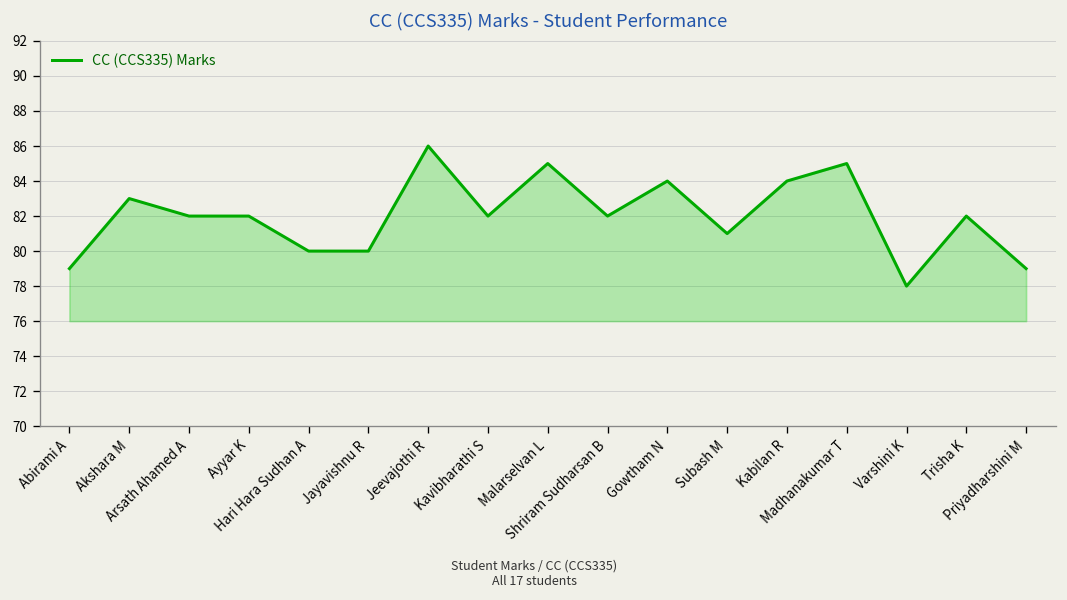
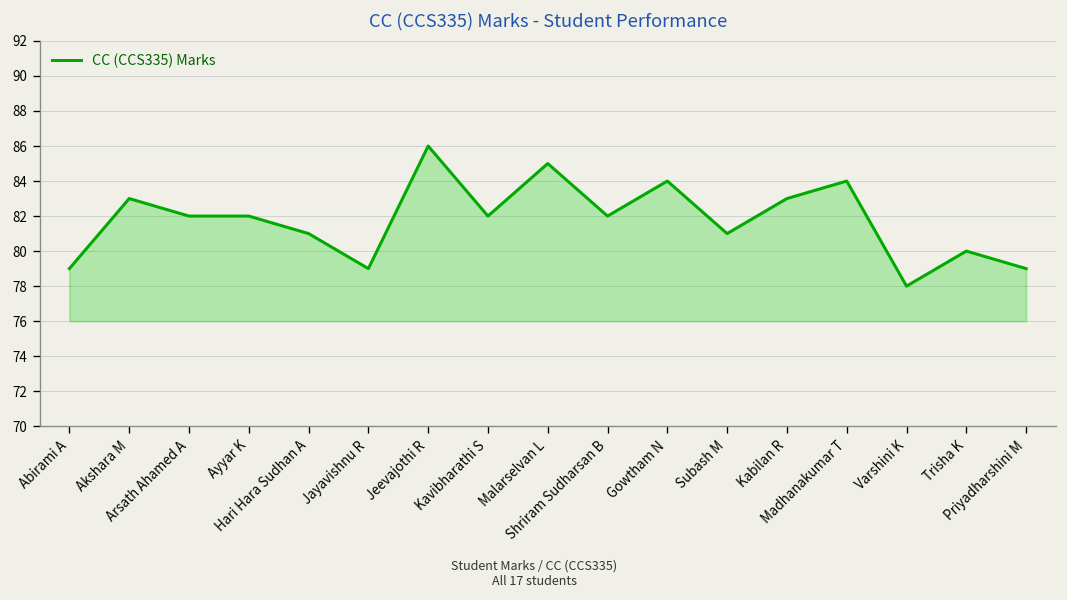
  {
    "Abirami A": 79,
    "Akshara M": 83,
    "Arsath Ahamed A": 82,
    "Ayyar K": 82,
-   "Hari Hara Sudhan A": 80,
-   "Jayavishnu R": 80,
+   "Hari Hara Sudhan A": 81,
+   "Jayavishnu R": 79,
    "Jeevajothi R": 86,
    "Kavibharathi S": 82,
    "Malarselvan L": 85,
    "Shriram Sudharsan B": 82,
    "Gowtham N": 84,
    "Subash M": 81,
-   "Kabilan R": 84,
-   "Madhanakumar T": 85,
+   "Kabilan R": 83,
+   "Madhanakumar T": 84,
    "Varshini K": 78,
-   "Trisha K": 82,
+   "Trisha K": 80,
    "Priyadharshini M": 79
  }
